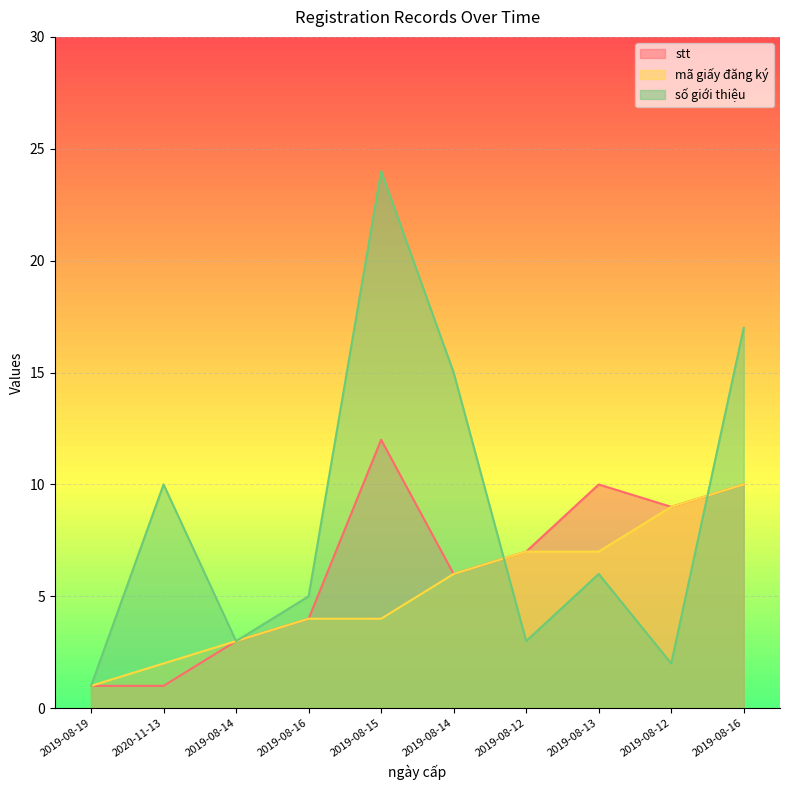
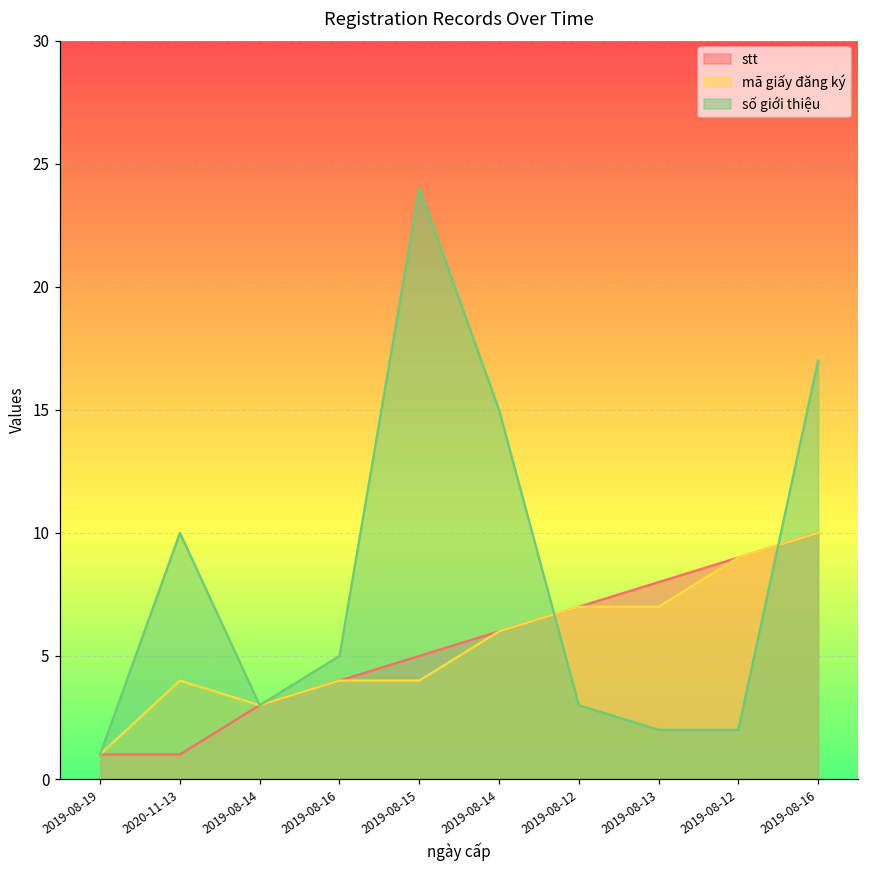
  {
    "stt": {
      "2020-11-13": 1,
-     "2019-08-15": 12,
-     "2019-08-13": 10
+     "2019-08-15": 5,
+     "2019-08-13": 8
    },
    "mã giấy đăng ký": {
-     "2020-11-13": 2,
+     "2020-11-13": 4,
      "2019-08-15": 4,
      "2019-08-13": 7
    },
    "số giới thiệu": {
      "2020-11-13": 10,
      "2019-08-15": 24,
-     "2019-08-13": 6
+     "2019-08-13": 2
    }
  }
